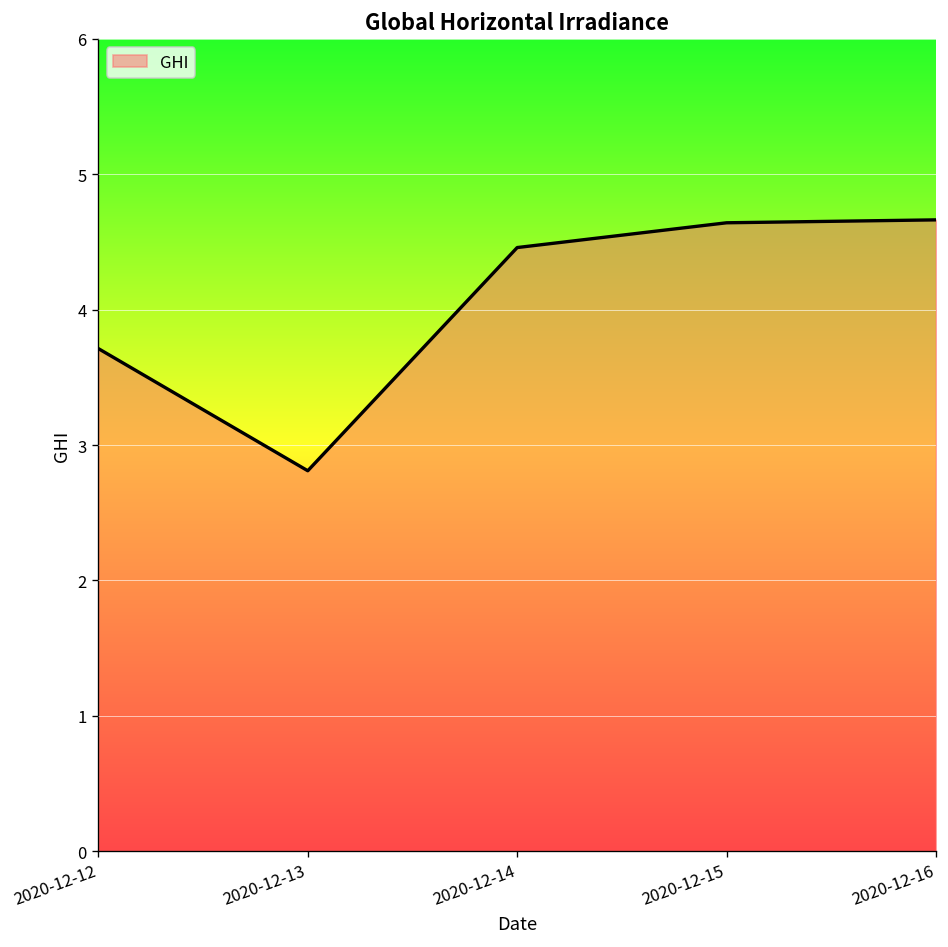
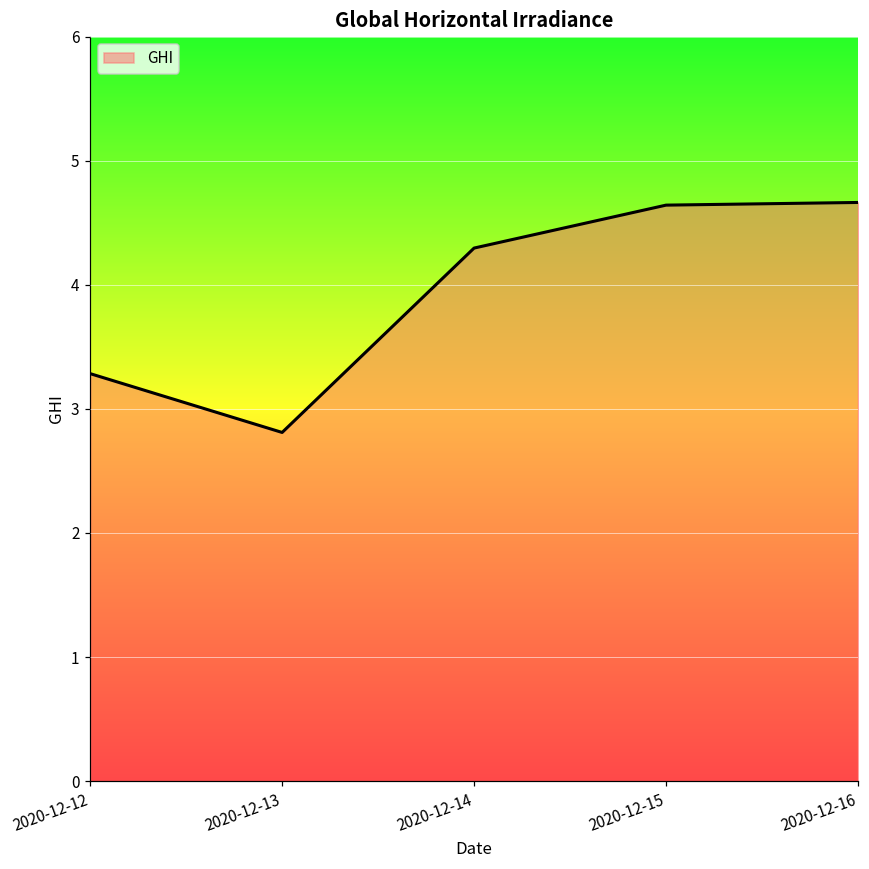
  {
-   "2020-12-12": 3.71,
+   "2020-12-12": 3.28,
    "2020-12-13": 2.81,
-   "2020-12-14": 4.46,
+   "2020-12-14": 4.30,
    "2020-12-15": 4.64,
    "2020-12-16": 4.66
  }
